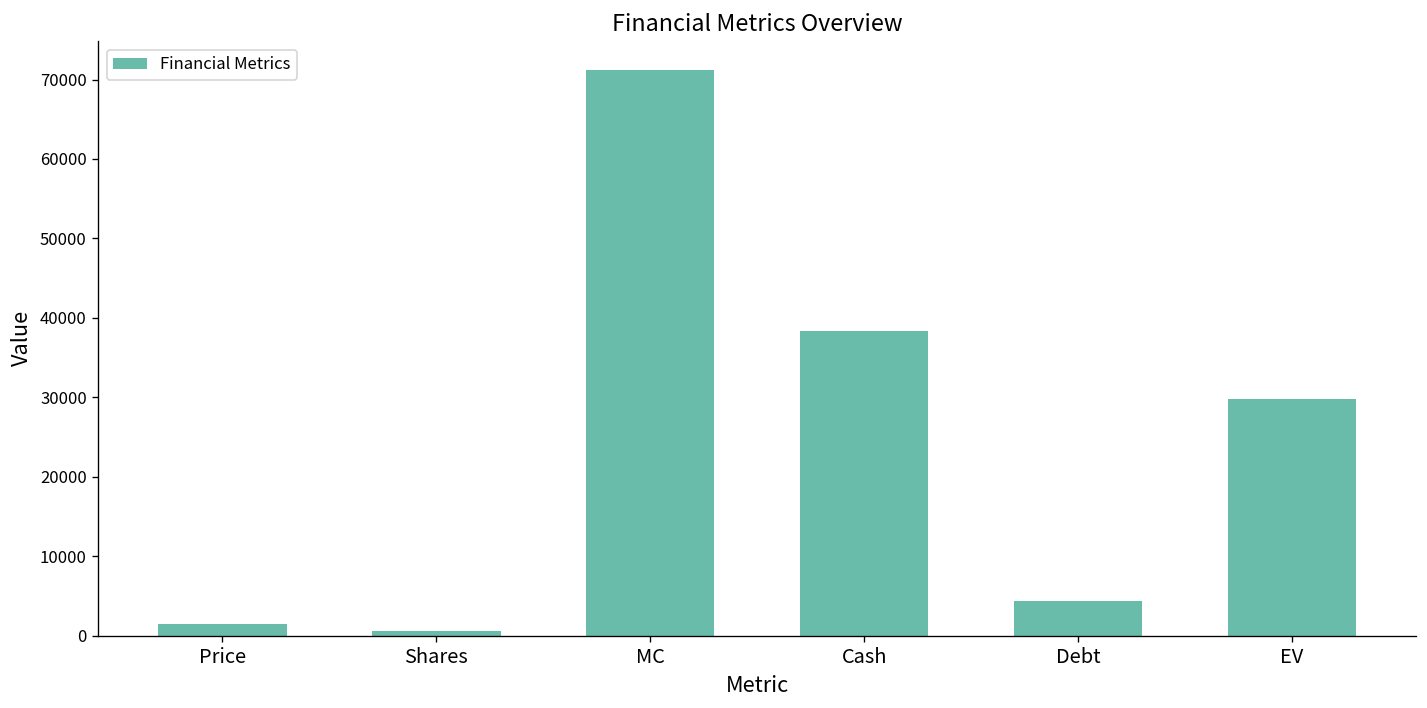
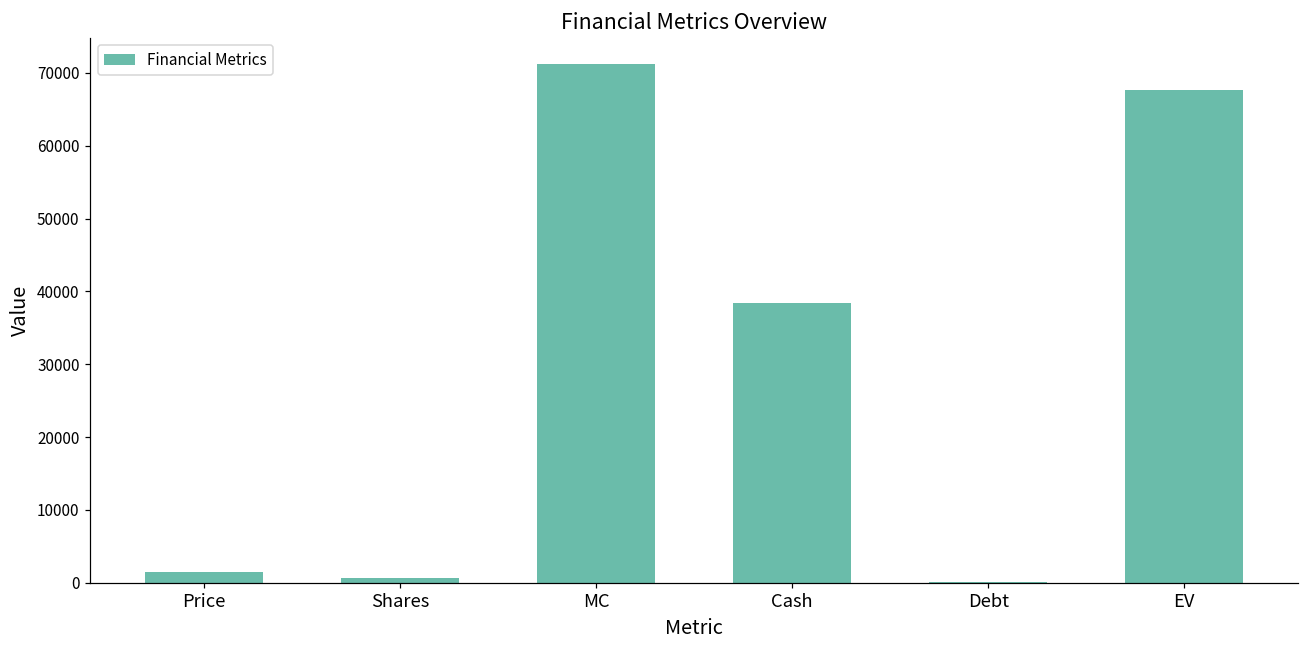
  {
    "Price": 1000,
    "Shares": 1000,
    "MC": 71000,
    "Cash": 38000,
-   "Debt": 4000,
-   "EV": 30000
+   "Debt": 0,
+   "EV": 68000
  }
